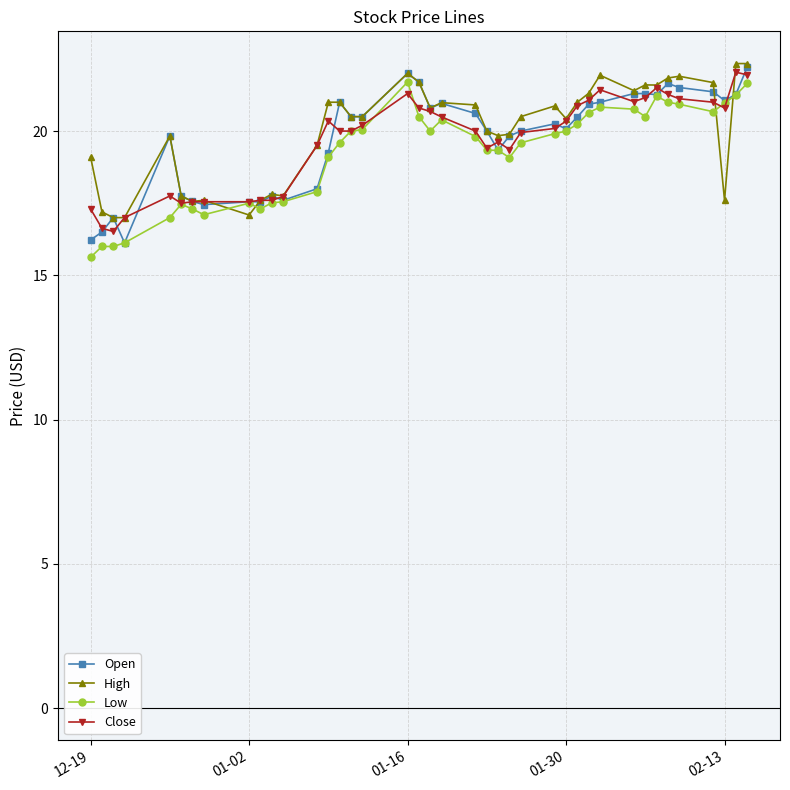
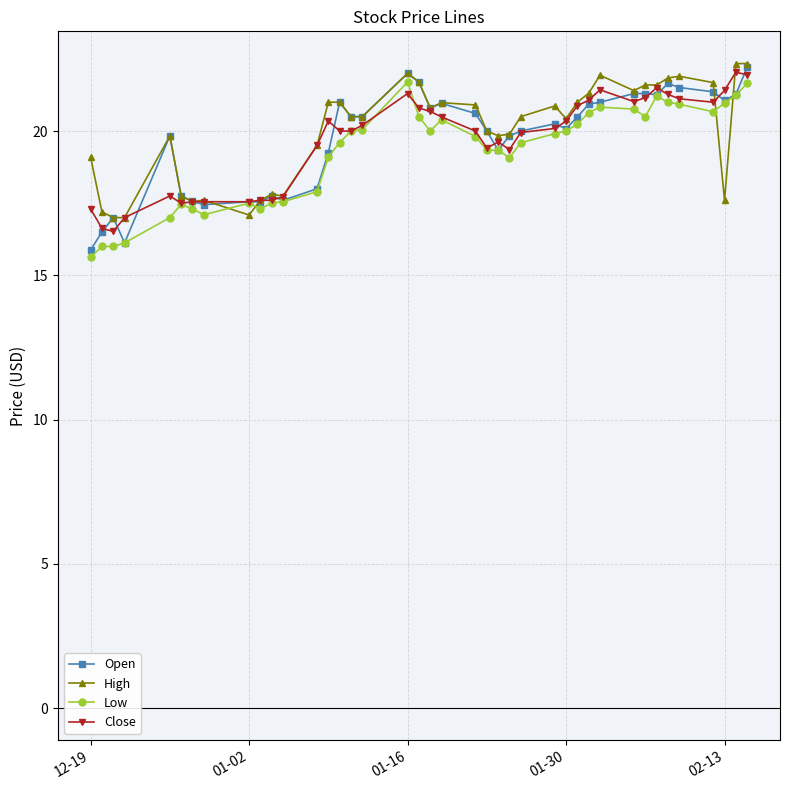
  {
    "Open": {
-     "12-19": 16.2,
+     "12-19": 15.9,
      "02-13": 21.1
    },
    "High": {
      "12-19": 19.1,
      "01-02": 17.1,
      "01-30": 20.4,
      "02-13": 17.6
    },
    "Low": {
      "12-19": 15.6,
      "01-16": 21.7,
      "02-13": 21.0
    },
    "Close": {
      "12-19": 17.3,
      "01-16": 21.3,
      "01-30": 20.3,
-     "02-13": 20.8
+     "02-13": 21.4
    }
  }
